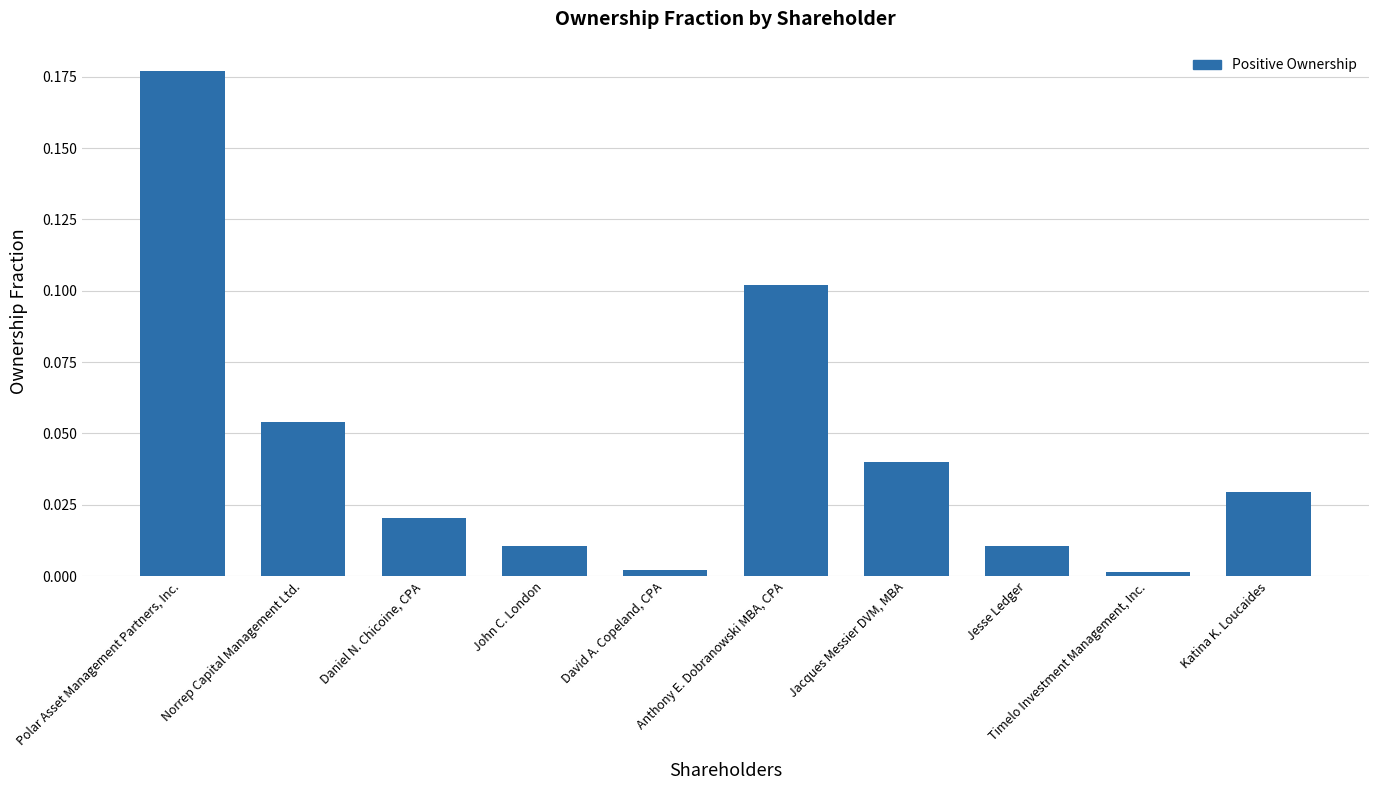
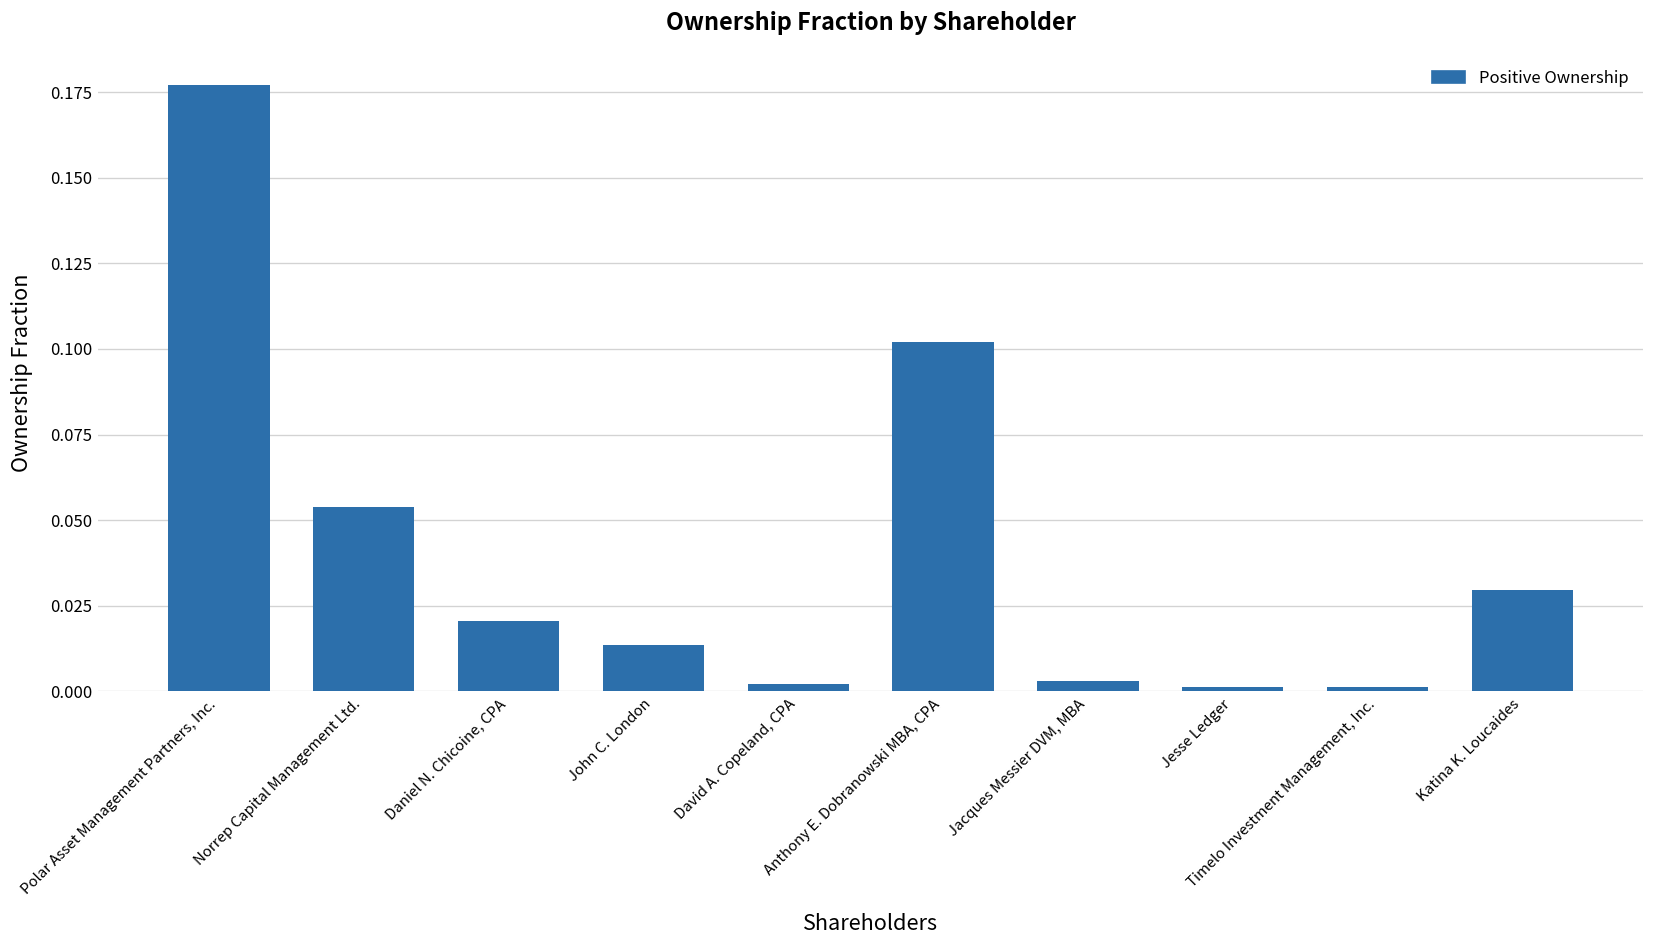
  {
    "Polar Asset Management Partners, Inc.": 0.177,
    "Norrep Capital Management Ltd.": 0.054,
    "Daniel N. Chicoine, CPA": 0.021,
-   "John C. London": 0.011,
+   "John C. London": 0.014,
    "David A. Copeland, CPA": 0.002,
    "Anthony E. Dobranowski MBA, CPA": 0.102,
-   "Jacques Messier DVM, MBA": 0.040,
-   "Jesse Ledger": 0.011,
+   "Jacques Messier DVM, MBA": 0.003,
+   "Jesse Ledger": 0.001,
    "Timelo Investment Management, Inc.": 0.001,
    "Katina K. Loucaides": 0.030
  }
